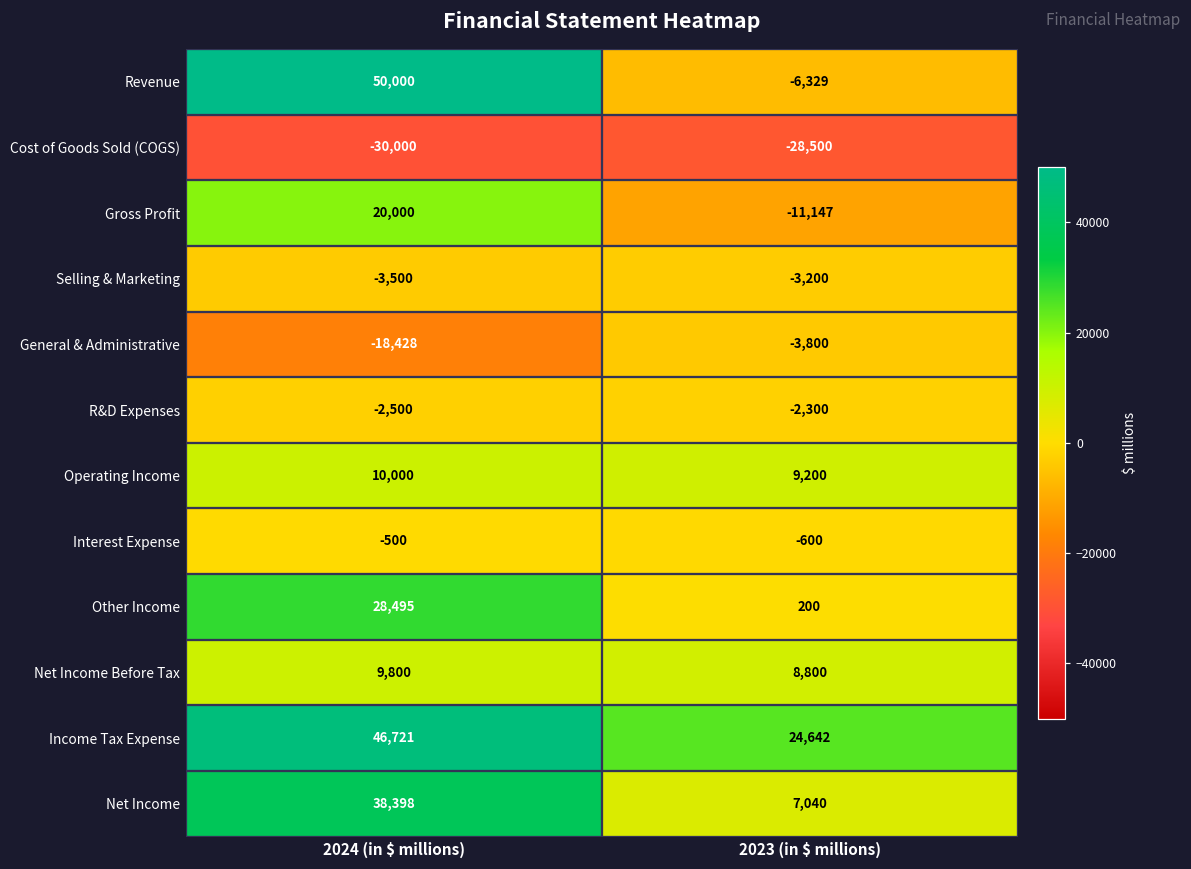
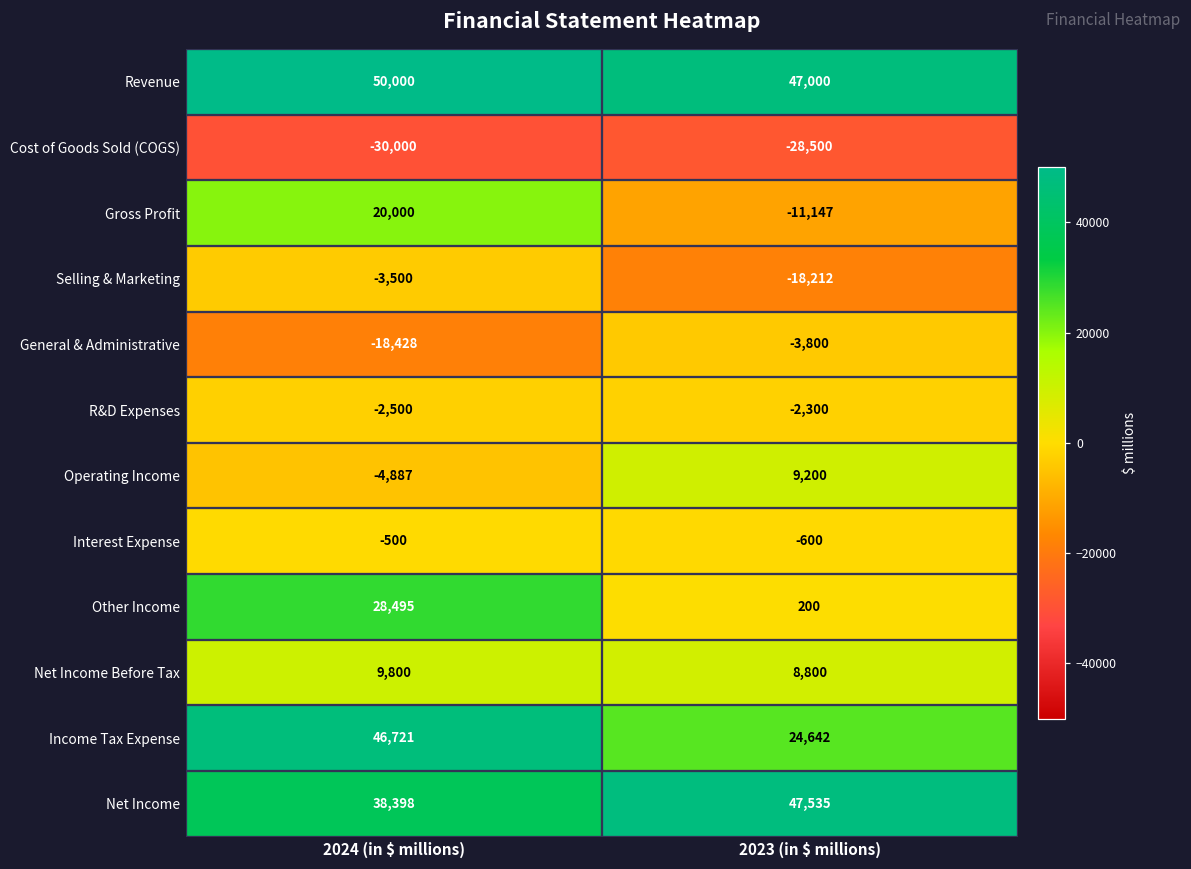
  {
    "Revenue": {
      "2024 (in $ millions)": "50,000",
-     "2023 (in $ millions)": "-6,329"
+     "2023 (in $ millions)": "47,000"
    },
    "Cost of Goods Sold (COGS)": {
      "2024 (in $ millions)": "-30,000",
      "2023 (in $ millions)": "-28,500"
    },
    "Gross Profit": {
      "2024 (in $ millions)": "20,000",
      "2023 (in $ millions)": "-11,147"
    },
    "Selling & Marketing": {
      "2024 (in $ millions)": "-3,500",
-     "2023 (in $ millions)": "-3,200"
+     "2023 (in $ millions)": "-18,212"
    },
    "General & Administrative": {
      "2024 (in $ millions)": "-18,428",
      "2023 (in $ millions)": "-3,800"
    },
    "R&D Expenses": {
      "2024 (in $ millions)": "-2,500",
      "2023 (in $ millions)": "-2,300"
    },
    "Operating Income": {
-     "2024 (in $ millions)": "10,000",
+     "2024 (in $ millions)": "-4,887",
      "2023 (in $ millions)": "9,200"
    },
    "Interest Expense": {
      "2024 (in $ millions)": "-500",
      "2023 (in $ millions)": "-600"
    },
    "Other Income": {
      "2024 (in $ millions)": "28,495",
      "2023 (in $ millions)": "200"
    },
    "Net Income Before Tax": {
      "2024 (in $ millions)": "9,800",
      "2023 (in $ millions)": "8,800"
    },
    "Income Tax Expense": {
      "2024 (in $ millions)": "46,721",
      "2023 (in $ millions)": "24,642"
    },
    "Net Income": {
      "2024 (in $ millions)": "38,398",
-     "2023 (in $ millions)": "7,040"
+     "2023 (in $ millions)": "47,535"
    }
  }
